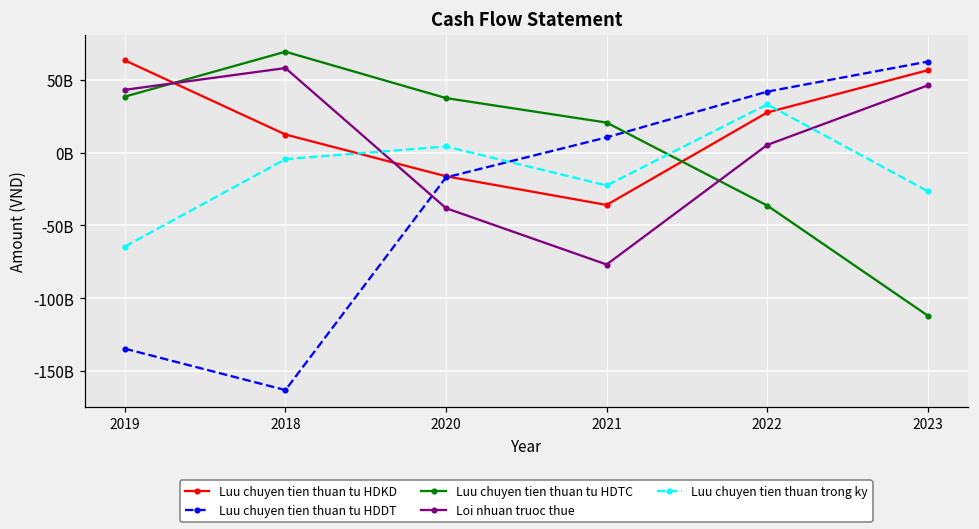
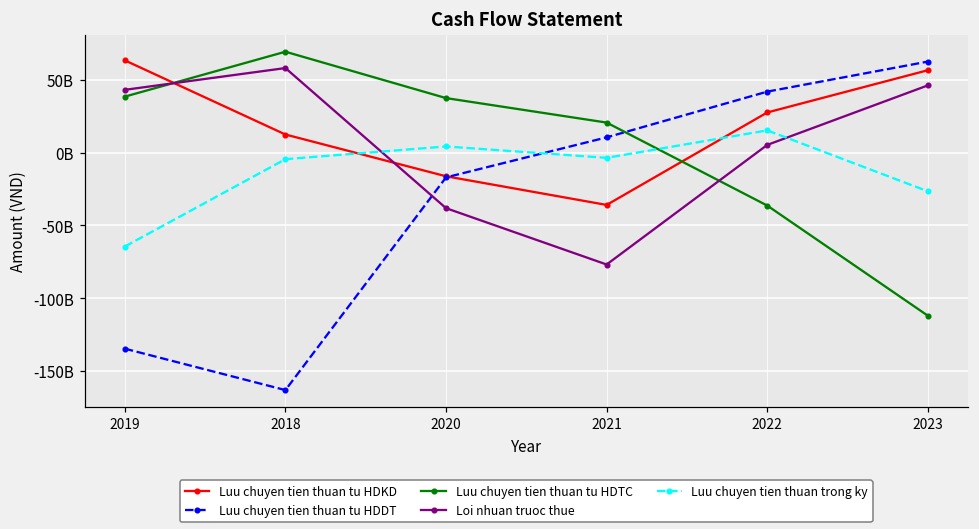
  {
    "Luu chuyen tien thuan tu HDKD": {
      "2019": 63000000000,
      "2018": 12000000000,
      "2021": -36000000000,
      "2022": 28000000000,
      "2023": 57000000000
    },
    "Luu chuyen tien thuan tu HDDT": {
      "2019": -135000000000,
      "2018": -163000000000,
      "2021": 10000000000,
      "2022": 42000000000,
      "2023": 63000000000
    },
    "Luu chuyen tien thuan tu HDTC": {
      "2019": 38000000000,
      "2018": 69000000000,
      "2020": 37000000000,
      "2021": 21000000000,
      "2022": -36000000000,
      "2023": -112000000000
    },
    "Loi nhuan truoc thue": {
      "2019": 43000000000,
      "2018": 58000000000,
      "2020": -38000000000,
      "2021": -77000000000,
      "2022": 5000000000,
      "2023": 46000000000
    },
    "Luu chuyen tien thuan trong ky": {
      "2019": -64000000000,
      "2018": -4000000000,
      "2020": 4000000000,
-     "2021": -23000000000,
-     "2022": 33000000000,
+     "2021": -4000000000,
+     "2022": 15000000000,
      "2023": -27000000000
    }
  }
